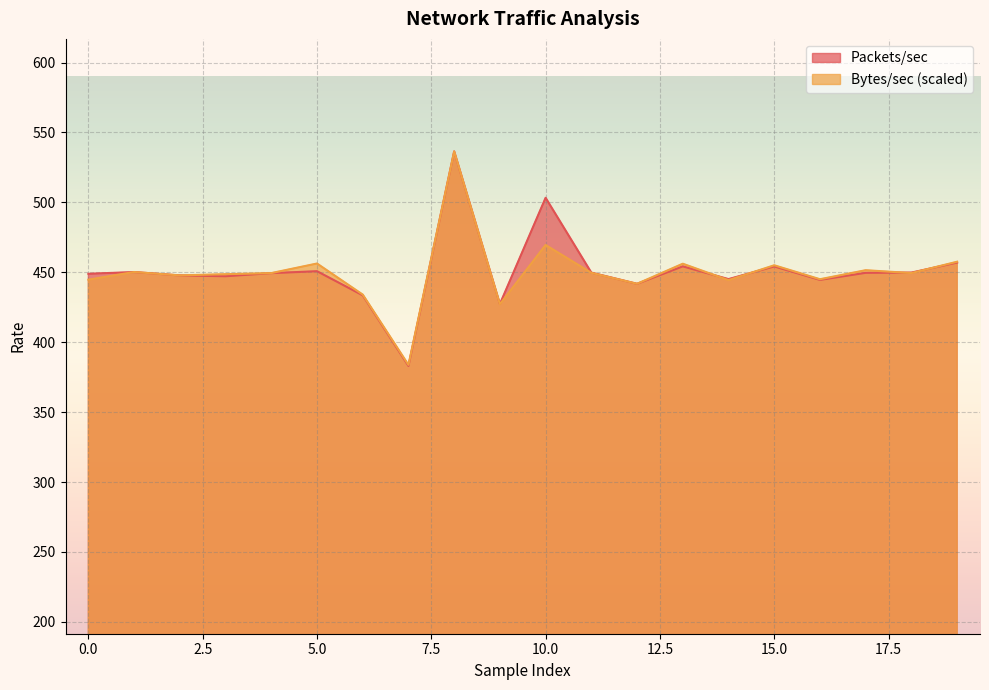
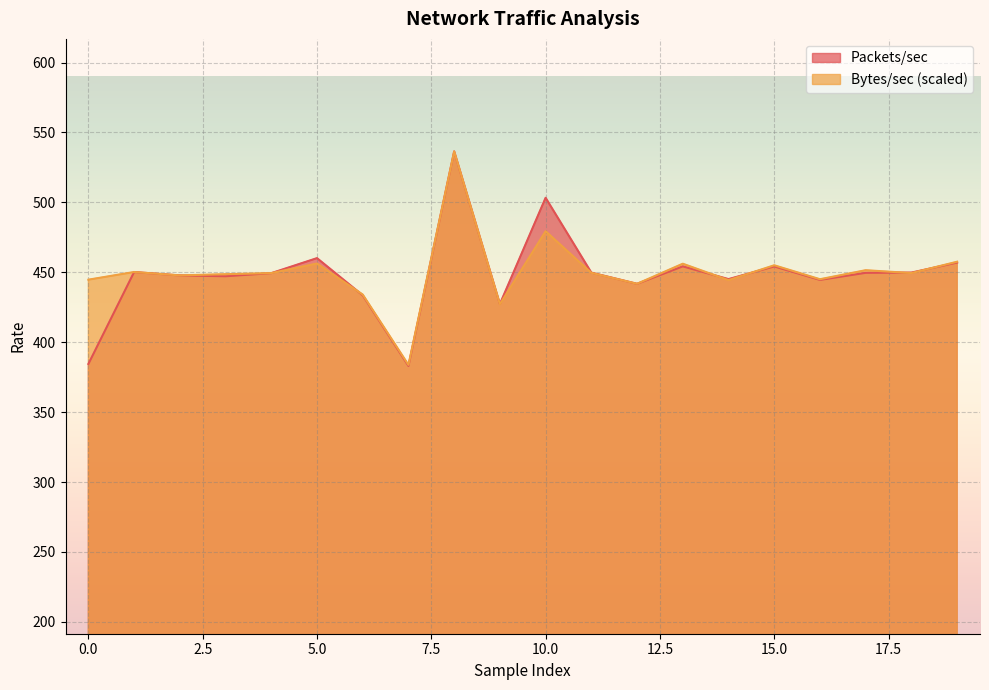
  {
    "Packets/sec": {
-     "0.0": 449,
-     "5.0": 451,
+     "0.0": 384,
+     "5.0": 460,
      "10.0": 503
    },
    "Bytes/sec (scaled)": {
      "0.0": 445,
      "5.0": 456,
-     "10.0": 470
+     "10.0": 479
    }
  }
